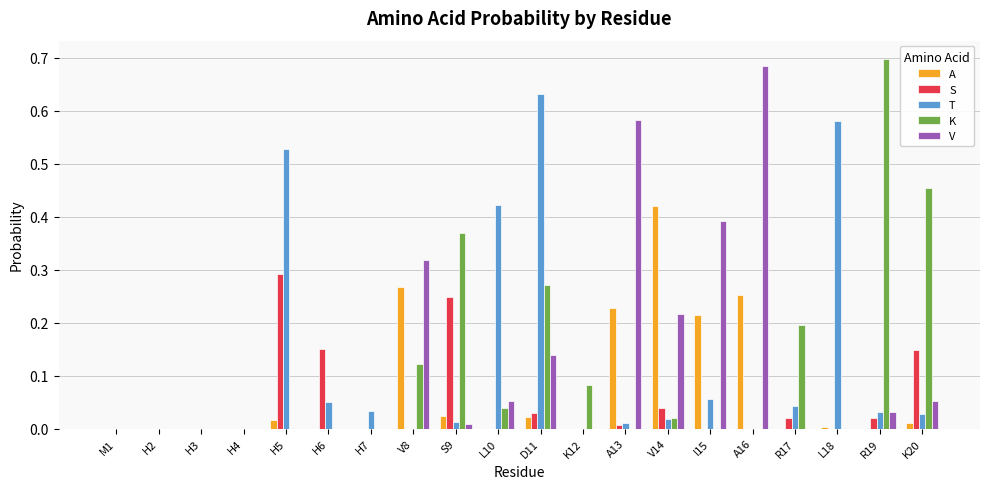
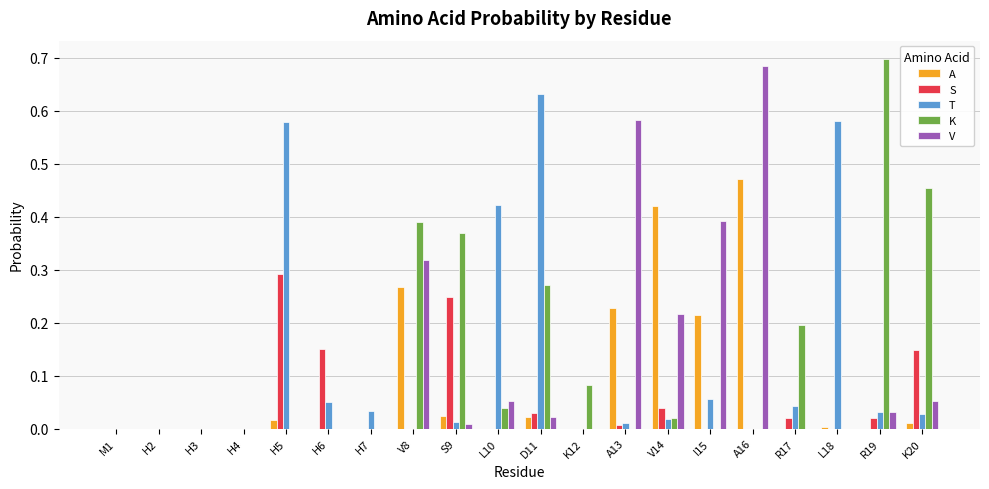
  {
    "A": {
      "M1": 0.00,
      "H2": 0.00,
      "H3": 0.00,
      "H4": 0.00,
      "H5": 0.02,
      "H6": 0.00,
      "H7": 0.00,
      "V8": 0.27,
      "S9": 0.02,
      "L10": 0.00,
      "D11": 0.02,
      "K12": 0.00,
      "A13": 0.23,
      "V14": 0.42,
      "I15": 0.22,
-     "A16": 0.25,
+     "A16": 0.47,
      "R17": 0.00,
      "R19": 0.00,
      "K20": 0.01
    },
    "S": {
      "M1": 0.00,
      "H2": 0.00,
      "H3": 0.00,
      "H4": 0.00,
      "H5": 0.29,
      "H6": 0.15,
      "H7": 0.00,
      "V8": 0.00,
      "S9": 0.25,
      "L10": 0.00,
      "D11": 0.03,
      "K12": 0.00,
      "A13": 0.01,
      "V14": 0.04,
      "I15": 0.00,
      "A16": 0.00,
      "R17": 0.02,
      "L18": 0.00,
      "R19": 0.02,
      "K20": 0.15
    },
    "T": {
      "M1": 0.00,
      "H2": 0.00,
      "H3": 0.00,
      "H4": 0.00,
-     "H5": 0.53,
+     "H5": 0.58,
      "H6": 0.05,
      "H7": 0.03,
      "V8": 0.00,
      "S9": 0.01,
      "L10": 0.42,
      "D11": 0.63,
      "K12": 0.00,
      "A13": 0.01,
      "V14": 0.02,
      "I15": 0.06,
      "A16": 0.00,
      "R17": 0.04,
      "L18": 0.58,
      "R19": 0.03,
      "K20": 0.03
    },
    "K": {
      "M1": 0.00,
      "H2": 0.00,
      "H3": 0.00,
      "H4": 0.00,
      "H5": 0.00,
      "H6": 0.00,
      "H7": 0.00,
-     "V8": 0.12,
+     "V8": 0.39,
      "S9": 0.37,
      "L10": 0.04,
      "D11": 0.27,
      "K12": 0.08,
      "A13": 0.00,
      "V14": 0.02,
      "I15": 0.00,
      "A16": 0.00,
      "R17": 0.20,
      "L18": 0.00,
      "R19": 0.70,
      "K20": 0.45
    },
    "V": {
      "M1": 0.00,
      "H2": 0.00,
      "H3": 0.00,
      "H4": 0.00,
      "H5": 0.00,
      "H6": 0.00,
      "H7": 0.00,
      "V8": 0.32,
      "S9": 0.01,
      "L10": 0.05,
-     "D11": 0.14,
+     "D11": 0.02,
      "K12": 0.00,
      "A13": 0.58,
      "V14": 0.22,
      "I15": 0.39,
      "A16": 0.69,
      "R17": 0.00,
      "L18": 0.00,
      "R19": 0.03,
      "K20": 0.05
    }
  }
